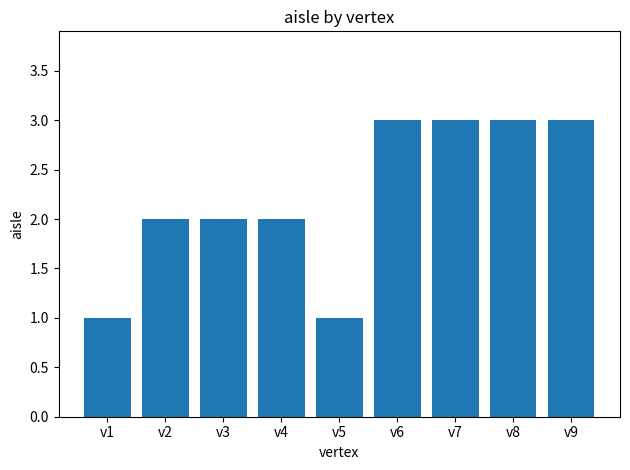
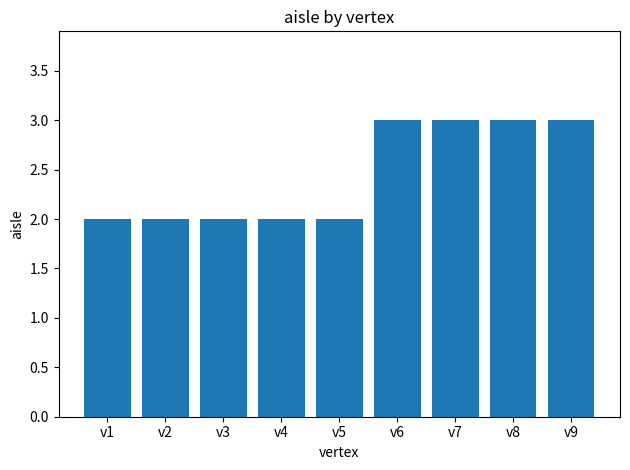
  {
-   "v1": 1,
+   "v1": 2,
    "v2": 2,
    "v3": 2,
    "v4": 2,
-   "v5": 1,
+   "v5": 2,
    "v6": 3,
    "v7": 3,
    "v8": 3,
    "v9": 3
  }
